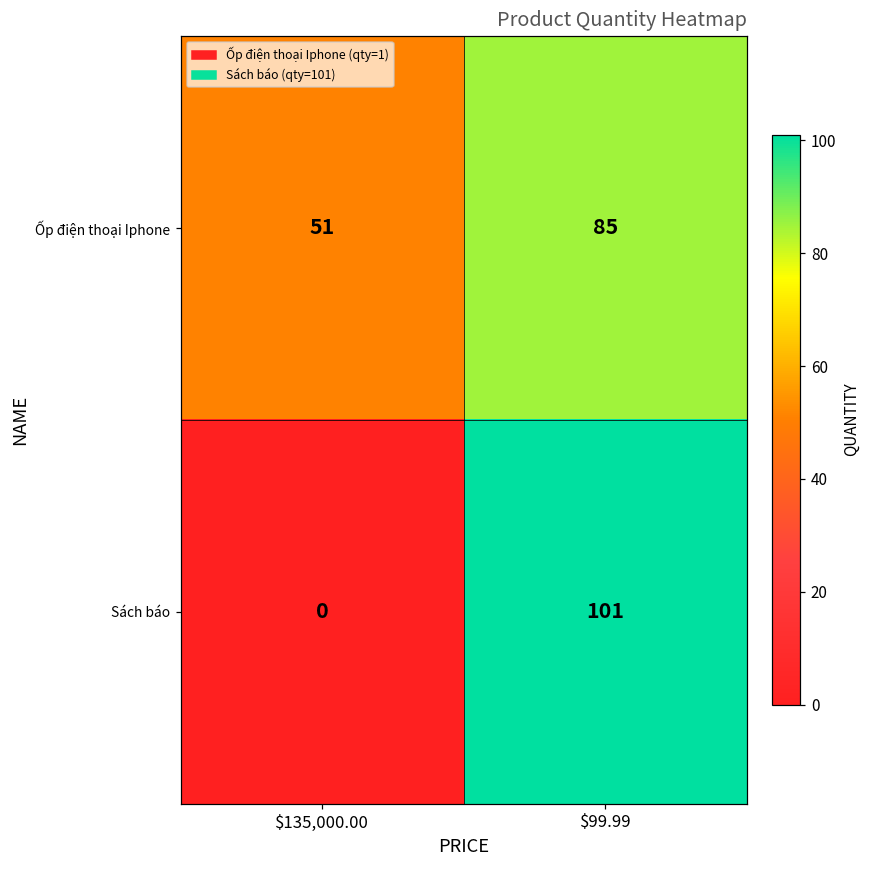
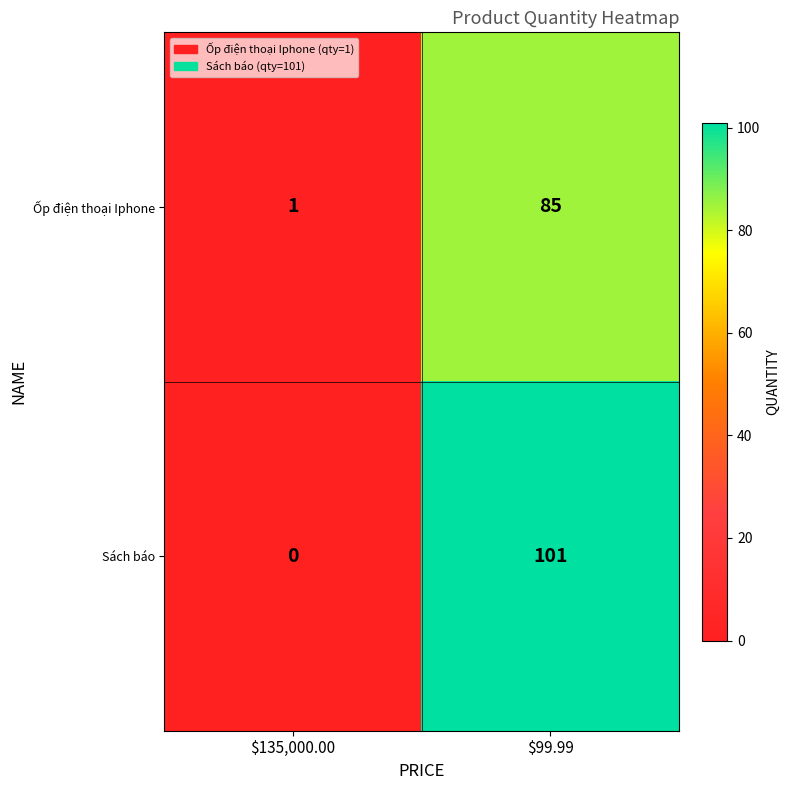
  {
    "Ốp điện thoại Iphone": {
-     "$135,000.00": 51,
+     "$135,000.00": 1,
      "$99.99": 85
    },
    "Sách báo": {
      "$135,000.00": 0,
      "$99.99": 101
    }
  }
